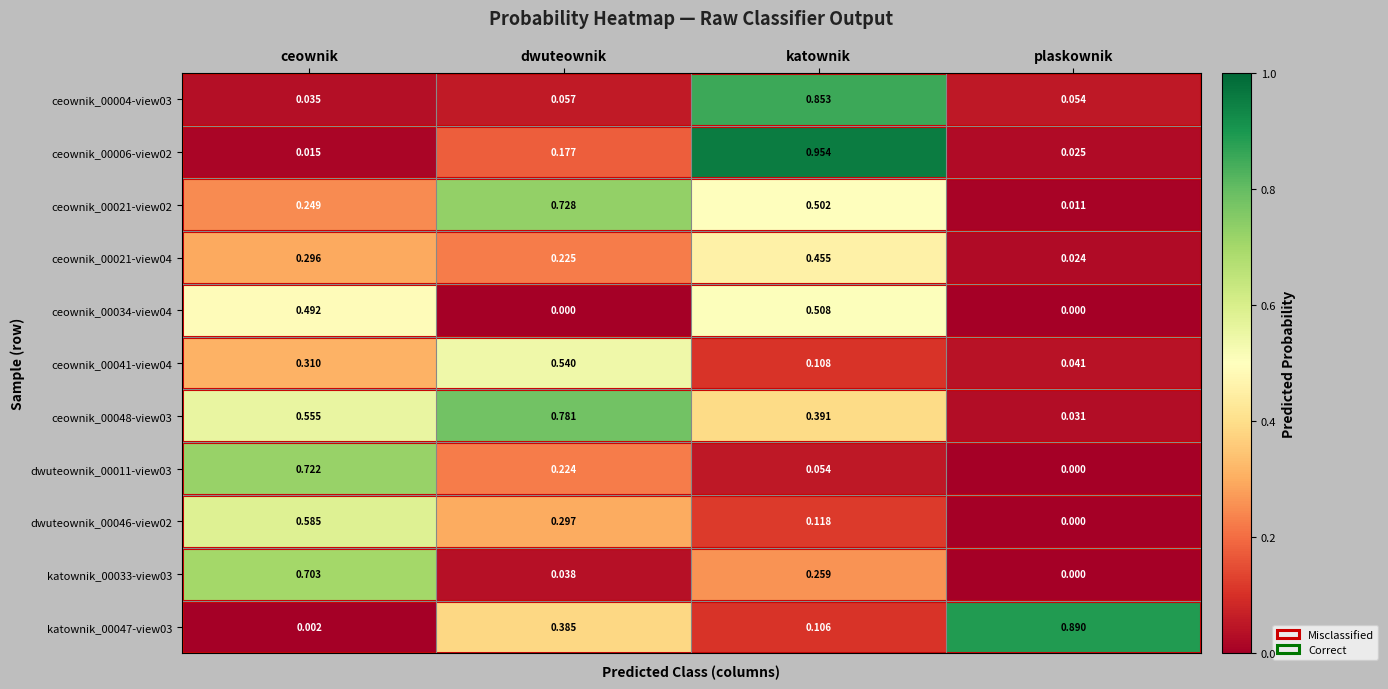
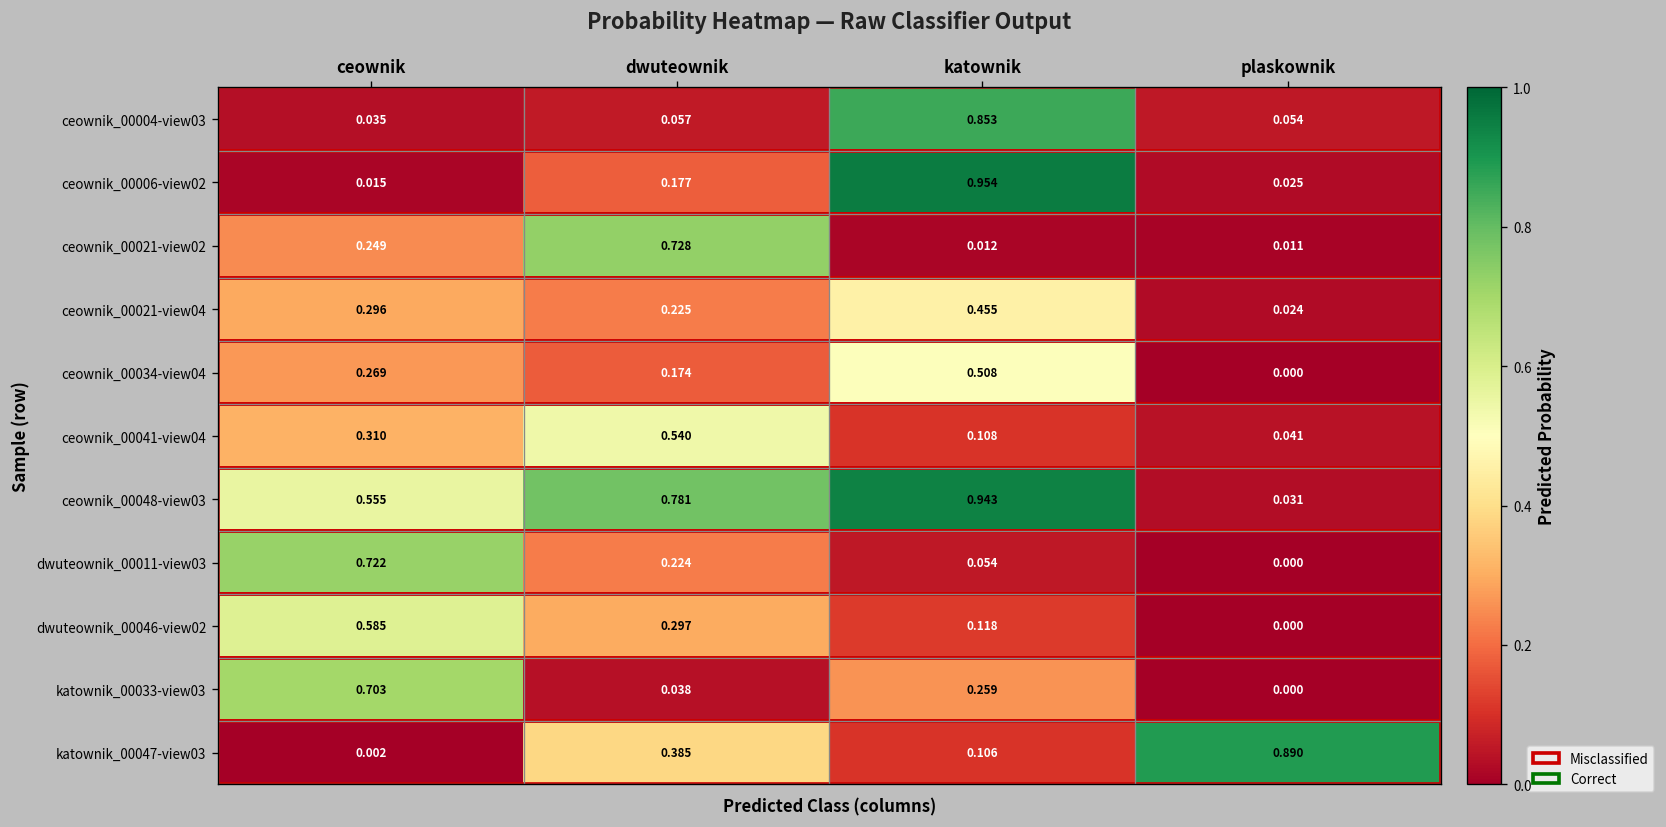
  {
    "ceownik_00004-view03": {
      "ceownik": 0.035,
      "dwuteownik": 0.057,
      "katownik": 0.853,
      "plaskownik": 0.054
    },
    "ceownik_00006-view02": {
      "ceownik": 0.015,
      "dwuteownik": 0.177,
      "katownik": 0.954,
      "plaskownik": 0.025
    },
    "ceownik_00021-view02": {
      "ceownik": 0.249,
      "dwuteownik": 0.728,
-     "katownik": 0.502,
+     "katownik": 0.012,
      "plaskownik": 0.011
    },
    "ceownik_00021-view04": {
      "ceownik": 0.296,
      "dwuteownik": 0.225,
      "katownik": 0.455,
      "plaskownik": 0.024
    },
    "ceownik_00034-view04": {
-     "ceownik": 0.492,
-     "dwuteownik": 0.000,
+     "ceownik": 0.269,
+     "dwuteownik": 0.174,
      "katownik": 0.508,
      "plaskownik": 0.000
    },
    "ceownik_00041-view04": {
      "ceownik": 0.310,
      "dwuteownik": 0.540,
      "katownik": 0.108,
      "plaskownik": 0.041
    },
    "ceownik_00048-view03": {
      "ceownik": 0.555,
      "dwuteownik": 0.781,
-     "katownik": 0.391,
+     "katownik": 0.943,
      "plaskownik": 0.031
    },
    "dwuteownik_00011-view03": {
      "ceownik": 0.722,
      "dwuteownik": 0.224,
      "katownik": 0.054,
      "plaskownik": 0.000
    },
    "dwuteownik_00046-view02": {
      "ceownik": 0.585,
      "dwuteownik": 0.297,
      "katownik": 0.118,
      "plaskownik": 0.000
    },
    "katownik_00033-view03": {
      "ceownik": 0.703,
      "dwuteownik": 0.038,
      "katownik": 0.259,
      "plaskownik": 0.000
    },
    "katownik_00047-view03": {
      "ceownik": 0.002,
      "dwuteownik": 0.385,
      "katownik": 0.106,
      "plaskownik": 0.890
    }
  }
